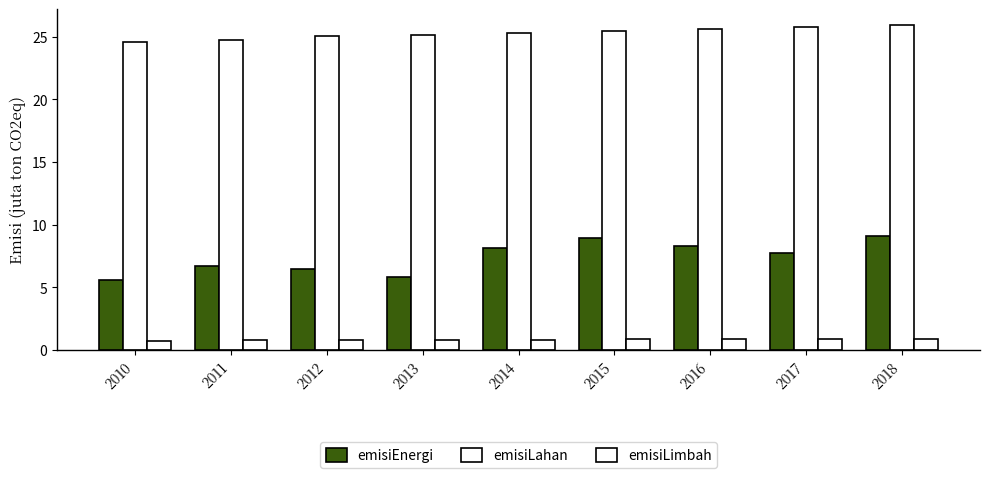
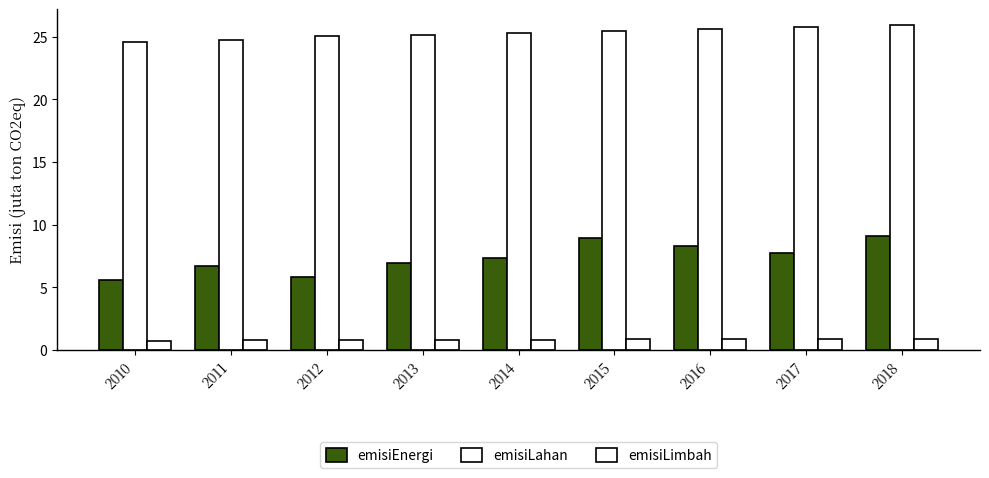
  {
    "emisiEnergi": {
      "2010": 5.6,
      "2011": 6.7,
-     "2012": 6.5,
-     "2013": 5.8,
-     "2014": 8.1,
+     "2012": 5.8,
+     "2013": 6.9,
+     "2014": 7.4,
      "2015": 9.0,
      "2016": 8.3,
      "2017": 7.7,
      "2018": 9.1
    }
  }
